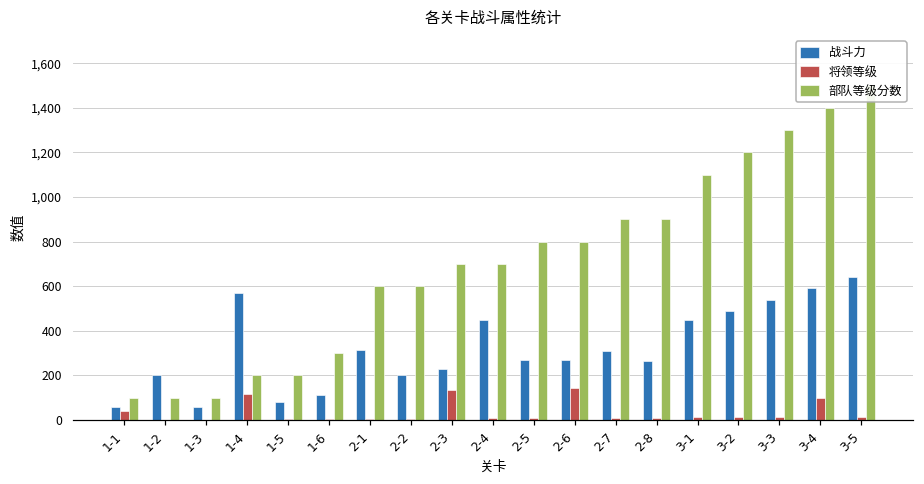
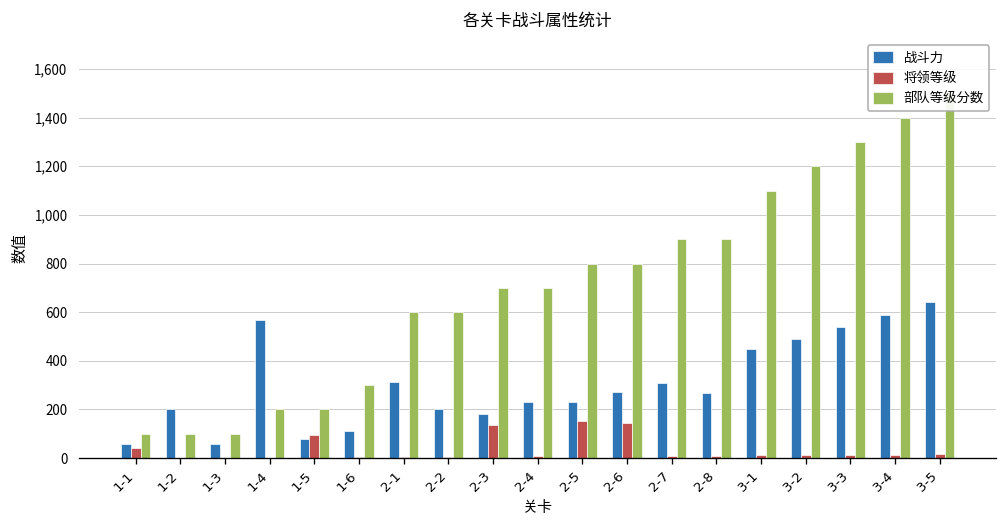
  {
    "战斗力": {
      "1-1": "60",
      "1-2": "200",
      "1-3": "60",
      "1-4": "570",
      "1-5": "80",
      "1-6": "110",
      "2-1": "310",
      "2-2": "200",
-     "2-3": "230",
-     "2-4": "450",
-     "2-5": "270",
+     "2-3": "180",
+     "2-4": "230",
+     "2-5": "230",
      "2-6": "270",
      "2-7": "310",
      "2-8": "270",
      "3-1": "450",
      "3-2": "490",
      "3-3": "540",
      "3-4": "590",
      "3-5": "640"
    },
    "将领等级": {
      "1-1": "40",
-     "1-4": "120",
-     "1-5": "0",
+     "1-4": "0",
+     "1-5": "90",
      "2-3": "140",
-     "2-5": "10",
+     "2-5": "150",
      "2-6": "140",
      "3-3": "10",
-     "3-4": "100",
+     "3-4": "10",
      "3-5": "20"
    },
    "部队等级分数": {
      "1-1": "100",
      "1-2": "100",
      "1-3": "100",
      "1-4": "200",
      "1-5": "200",
      "1-6": "300",
      "2-1": "600",
      "2-2": "600",
      "2-3": "700",
      "2-4": "700",
      "2-5": "800",
      "2-6": "800",
      "2-7": "900",
      "2-8": "900",
      "3-1": "1,100",
      "3-2": "1,200",
      "3-3": "1,300",
      "3-4": "1,400"
    }
  }
